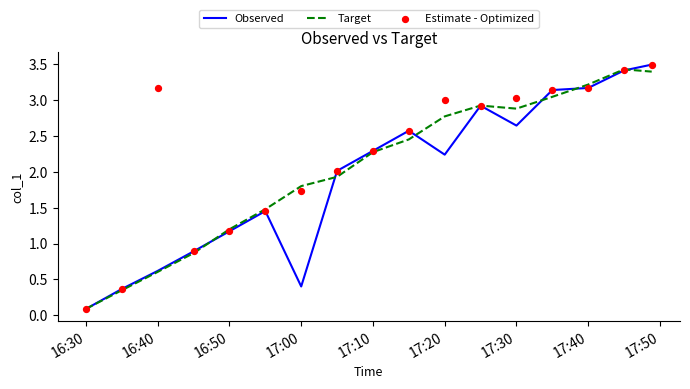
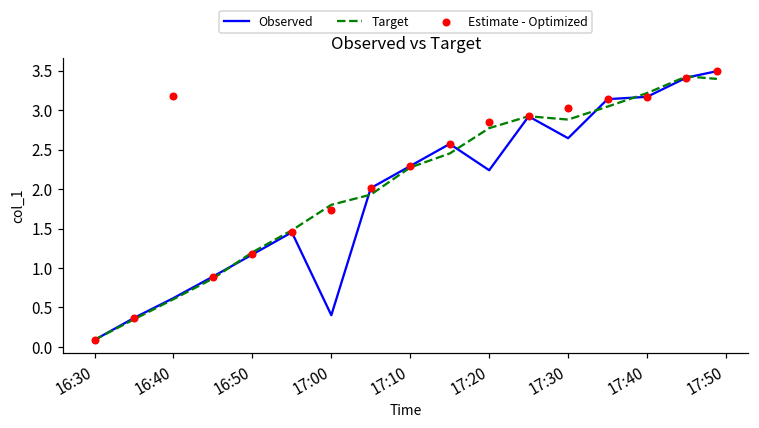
  {
    "Observed": {
      "17:00": 0.4,
      "17:20": 2.2,
      "17:30": 2.6
    },
    "Estimate - Optimized": {
-     "17:20": 3.0
+     "17:20": 2.9
    },
    "Target": {
      "17:00": 1.8,
      "17:20": 2.8,
      "17:30": 2.9,
      "17:40": 3.2
    }
  }
